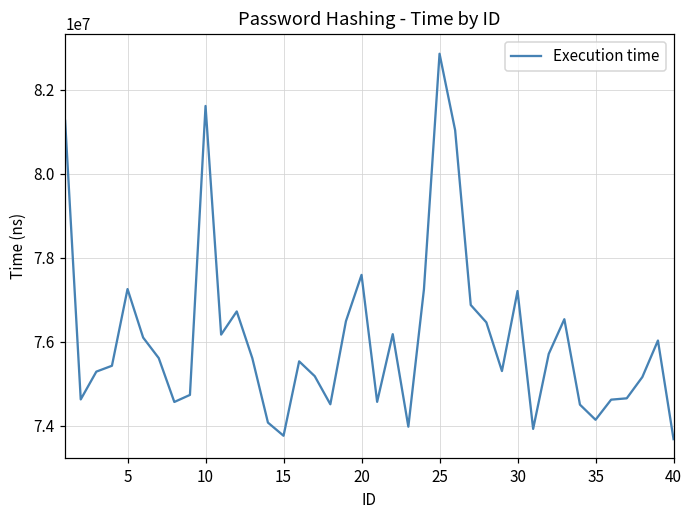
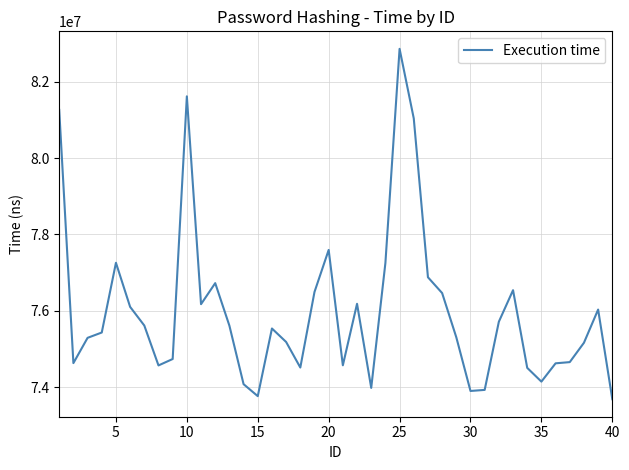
  {
    "5": 77300000,
    "10": 81600000,
    "15": 73800000,
    "20": 77600000,
    "25": 82900000,
-   "30": 77200000,
+   "30": 73900000,
    "35": 74100000,
    "40": 73700000
  }
